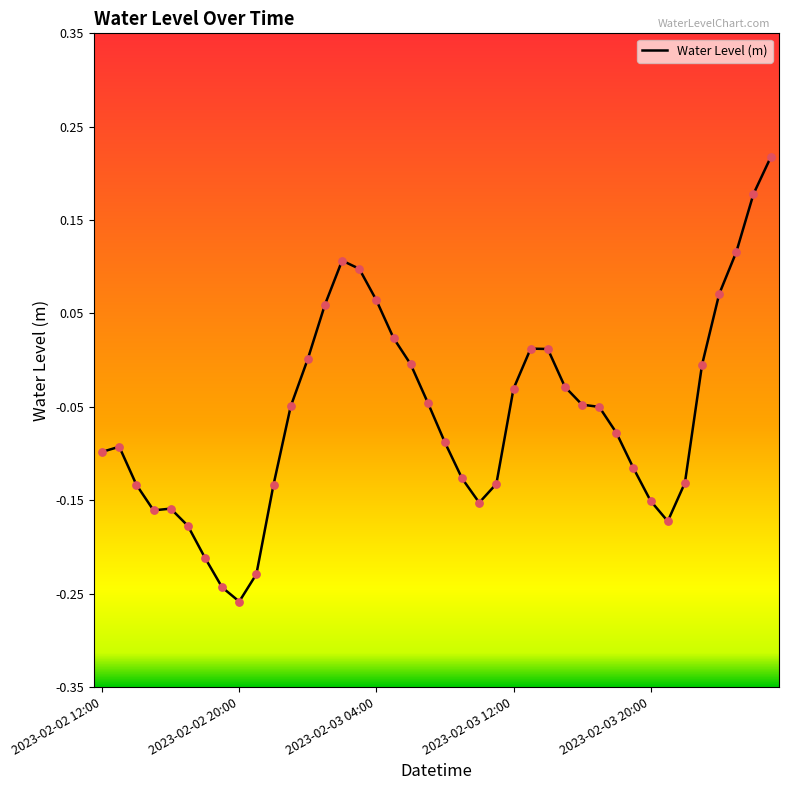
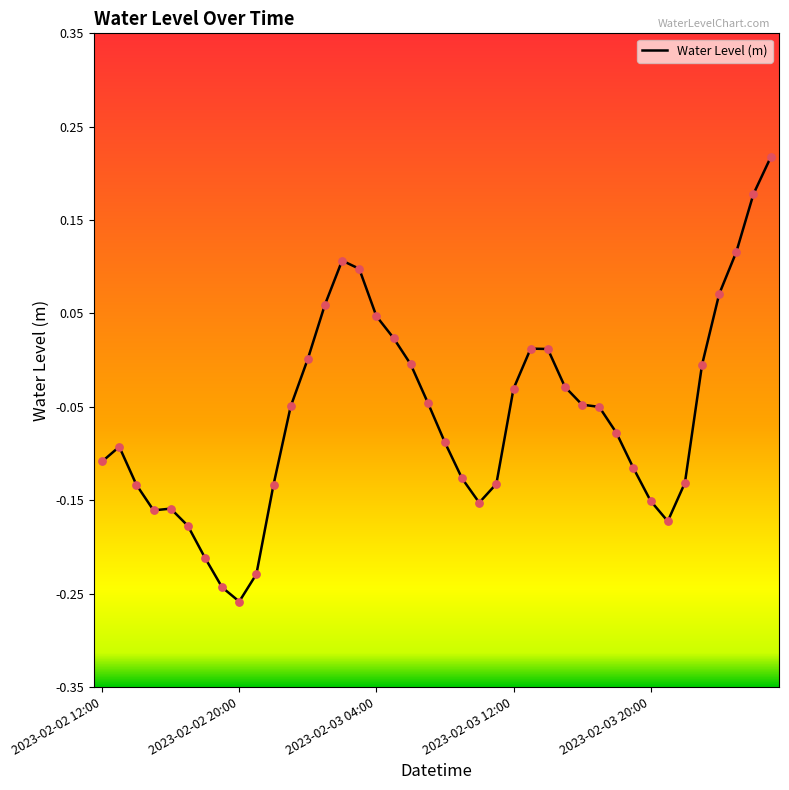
  {
-   "2023-02-02 12:00": -0.10,
+   "2023-02-02 12:00": -0.11,
    "2023-02-02 20:00": -0.26,
-   "2023-02-03 04:00": 0.06,
+   "2023-02-03 04:00": 0.05,
    "2023-02-03 12:00": -0.03,
    "2023-02-03 20:00": -0.15
  }
